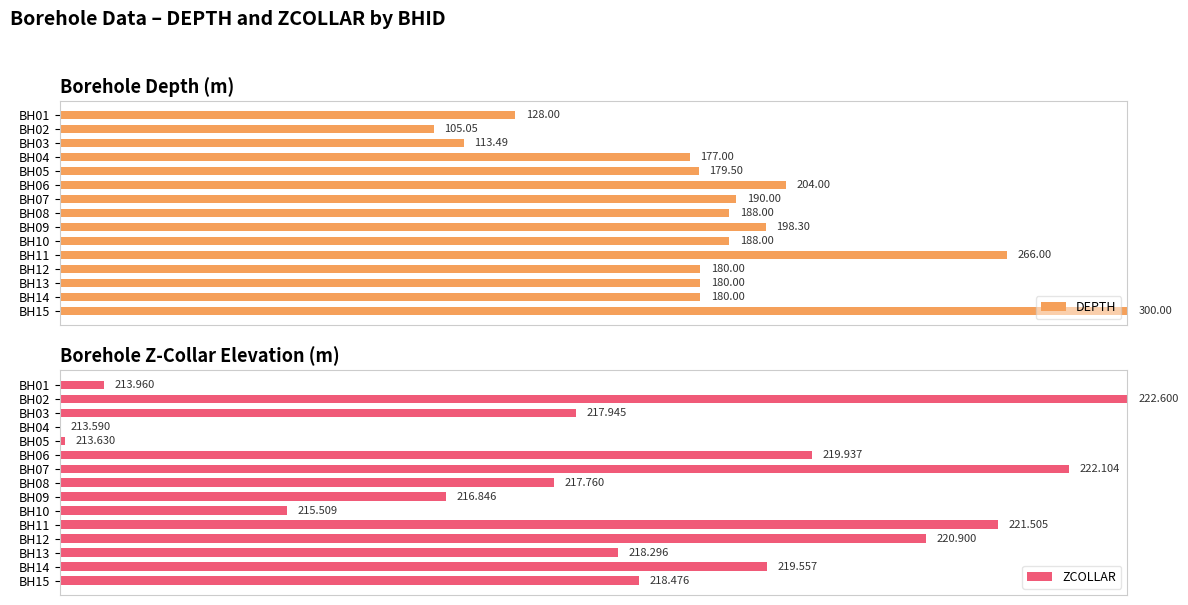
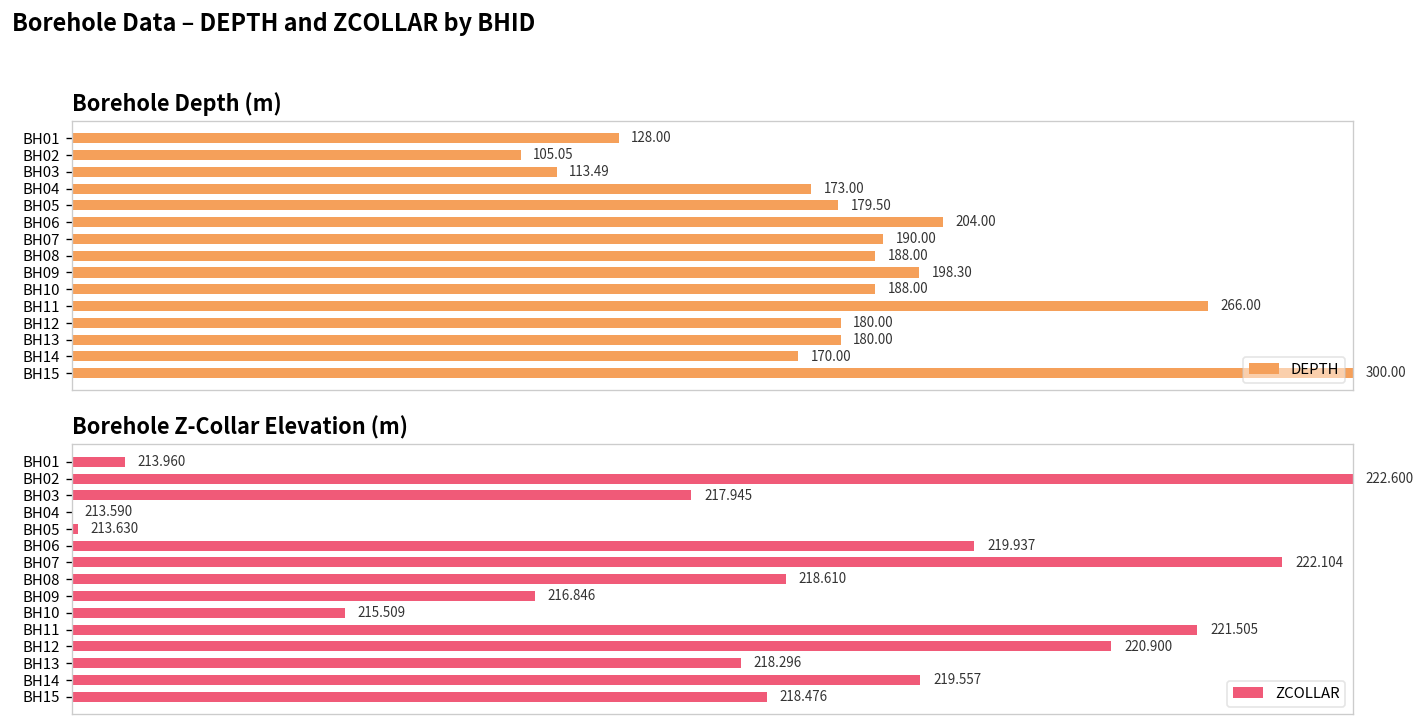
  {
    "Borehole Depth (m)": {
-     "BH04": 177.00,
-     "BH14": 180.00
+     "BH04": 173.00,
+     "BH14": 170.00
    },
    "Borehole Z-Collar Elevation (m)": {
-     "BH08": 217.760
+     "BH08": 218.610
    }
  }
